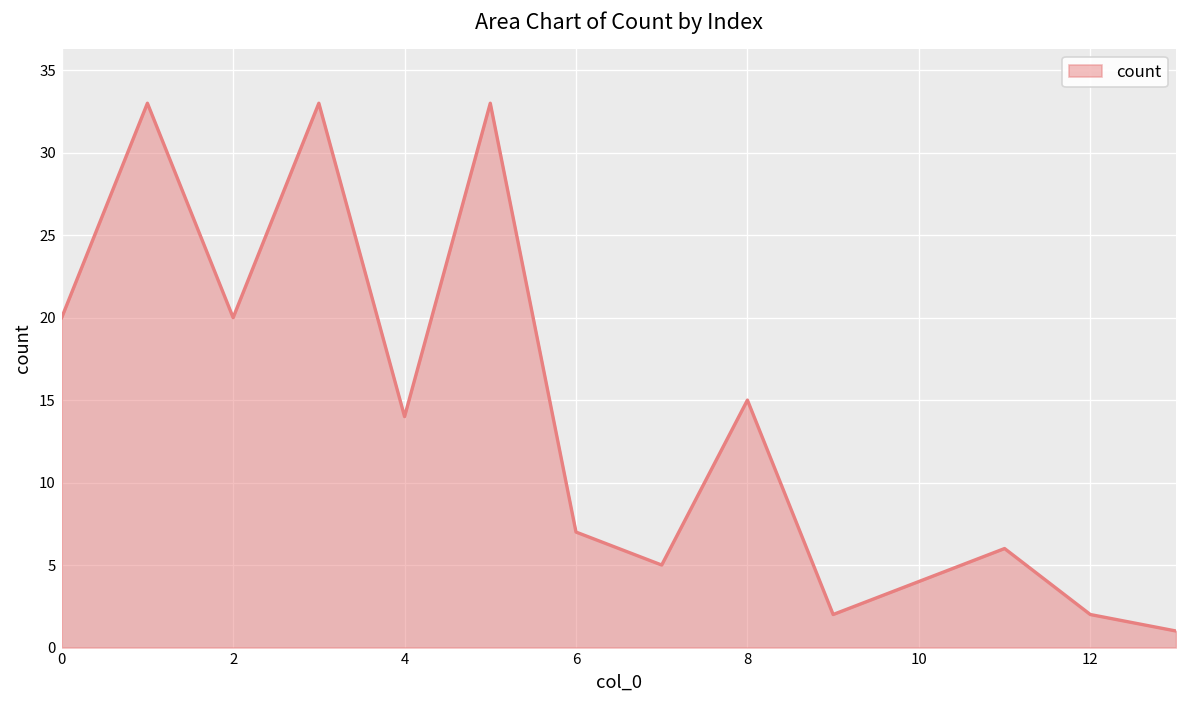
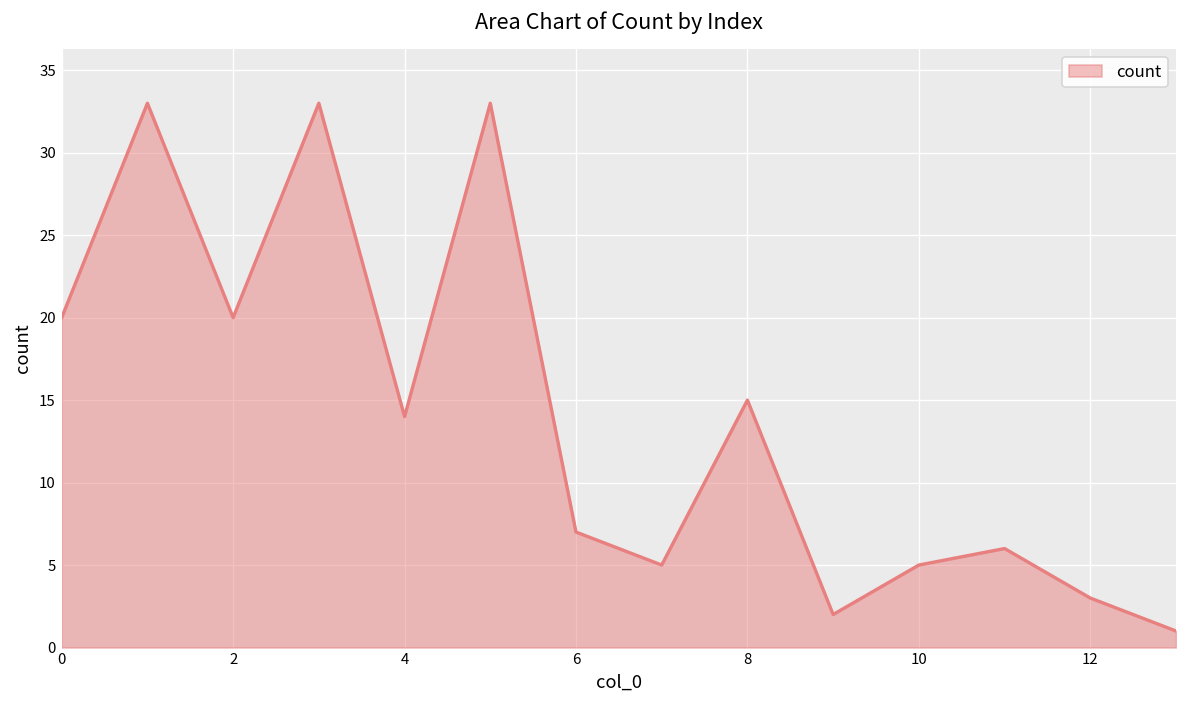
  {
    "0": 20,
    "2": 20,
    "4": 14,
    "6": 7,
    "8": 15,
-   "10": 4,
-   "12": 2
+   "10": 5,
+   "12": 3
  }
